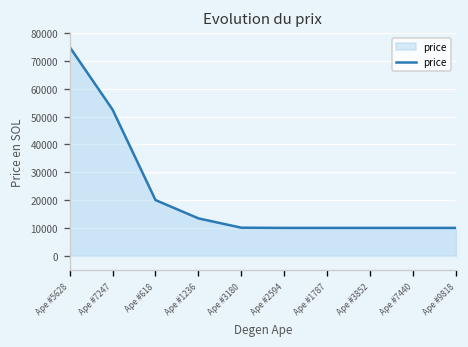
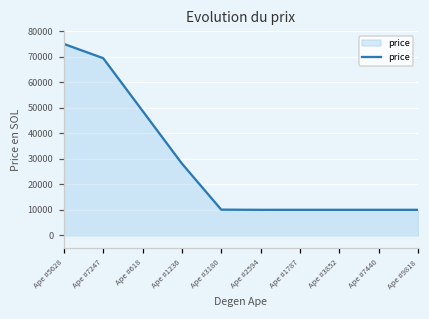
  {
    "Ape #5628": 75000,
-   "Ape #7247": 52000,
-   "Ape #618": 20000,
-   "Ape #1236": 13000,
+   "Ape #7247": 69000,
+   "Ape #618": 49000,
+   "Ape #1236": 28000,
    "Ape #3180": 10000,
    "Ape #2594": 10000,
    "Ape #1787": 10000,
    "Ape #3852": 10000,
    "Ape #7440": 10000,
    "Ape #9818": 10000
  }
